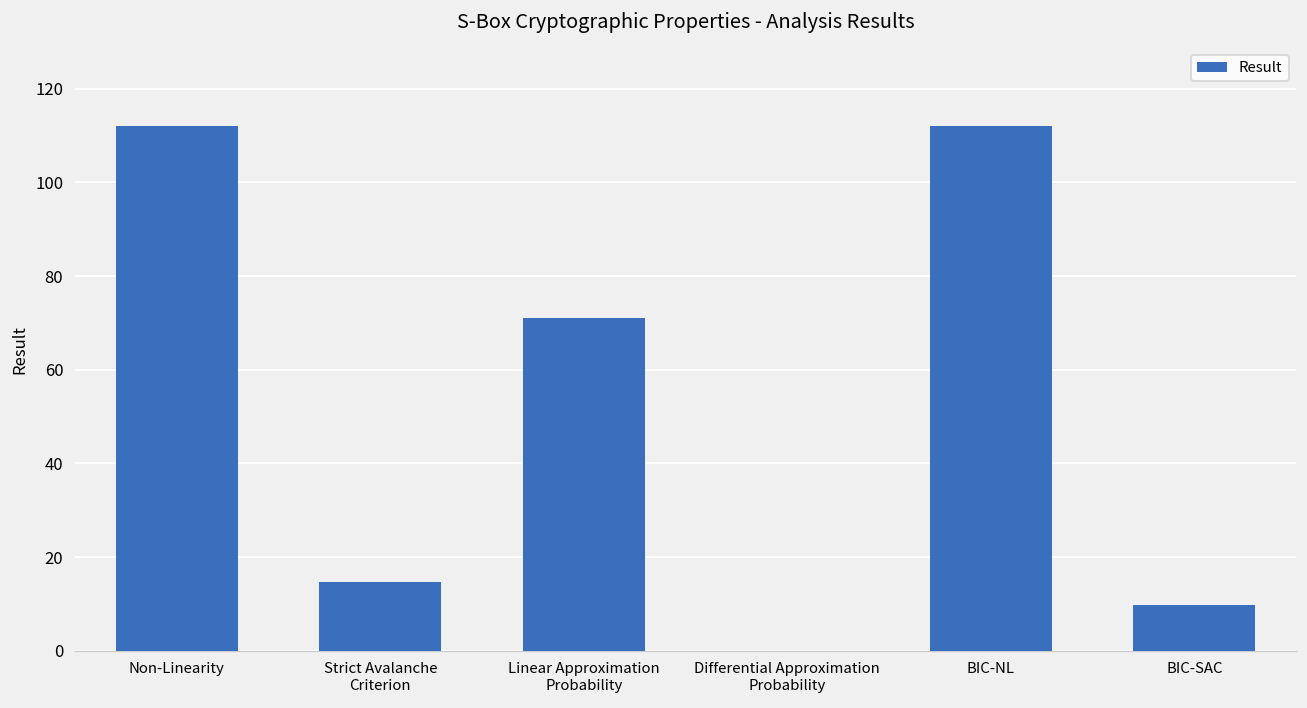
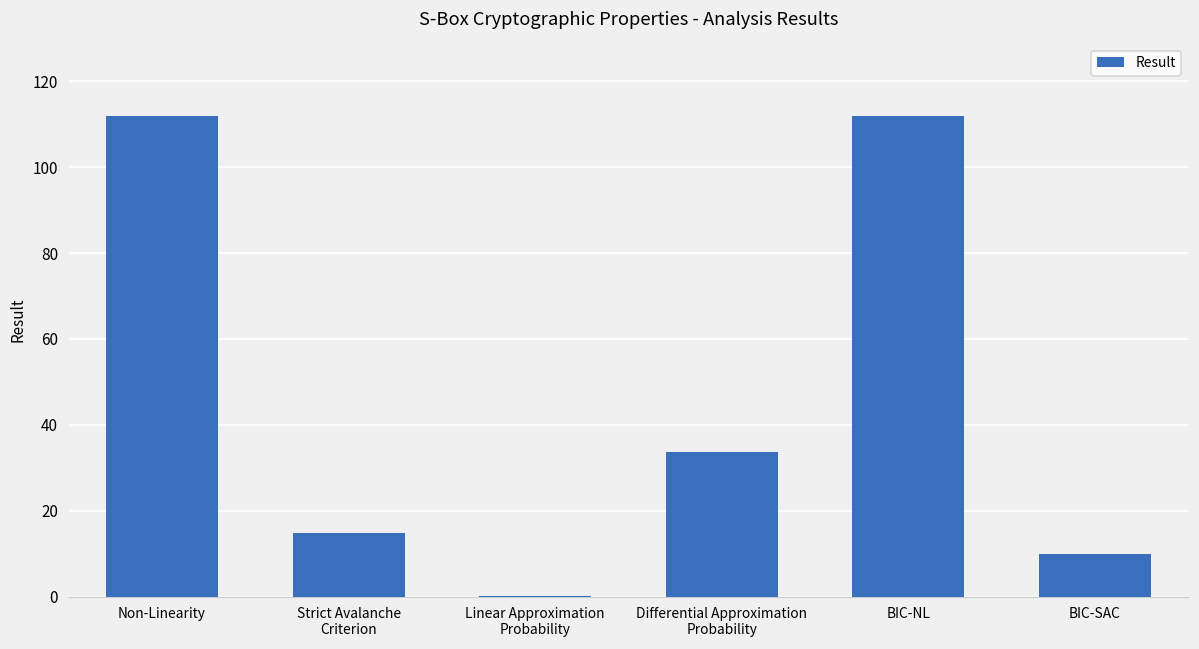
  {
    "Non-Linearity": 112,
    "Strict Avalanche Criterion": 15,
-   "Linear Approximation Probability": 71,
-   "Differential Approximation Probability": 0,
+   "Linear Approximation Probability": 0,
+   "Differential Approximation Probability": 34,
    "BIC-NL": 112,
    "BIC-SAC": 10
  }
